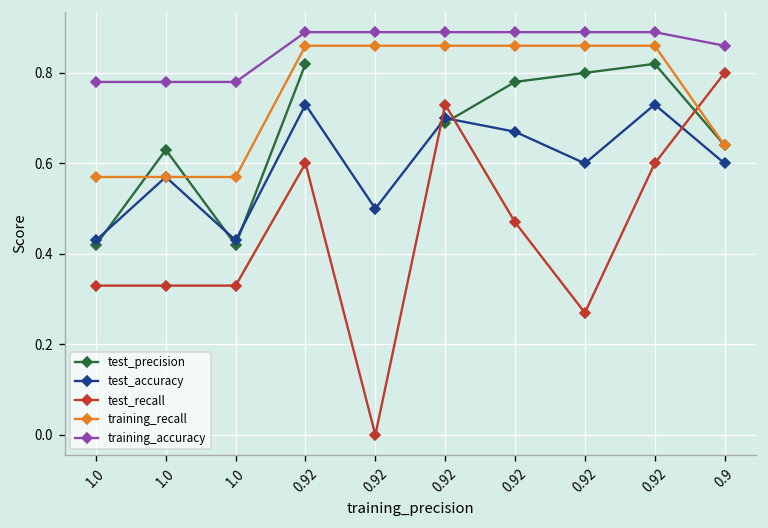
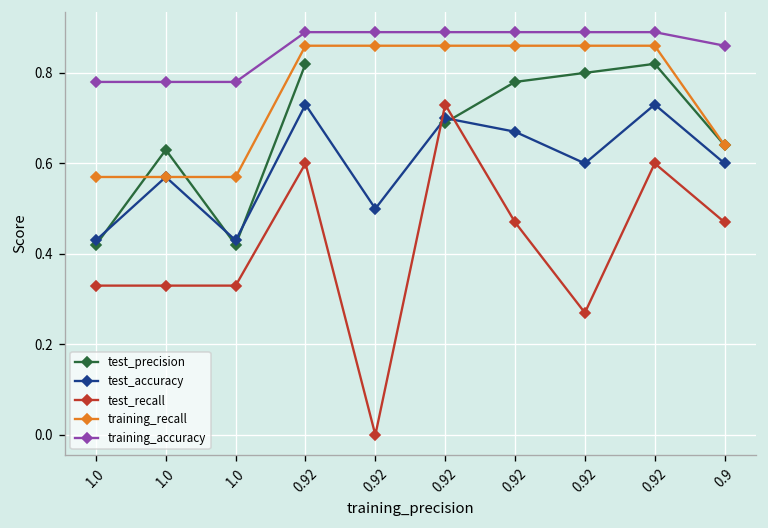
  {
    "test_accuracy": {
      "0.9": 0.60
    },
    "test_recall": {
-     "0.9": 0.80
+     "0.9": 0.47
    },
    "training_accuracy": {
      "0.9": 0.86
    }
  }
